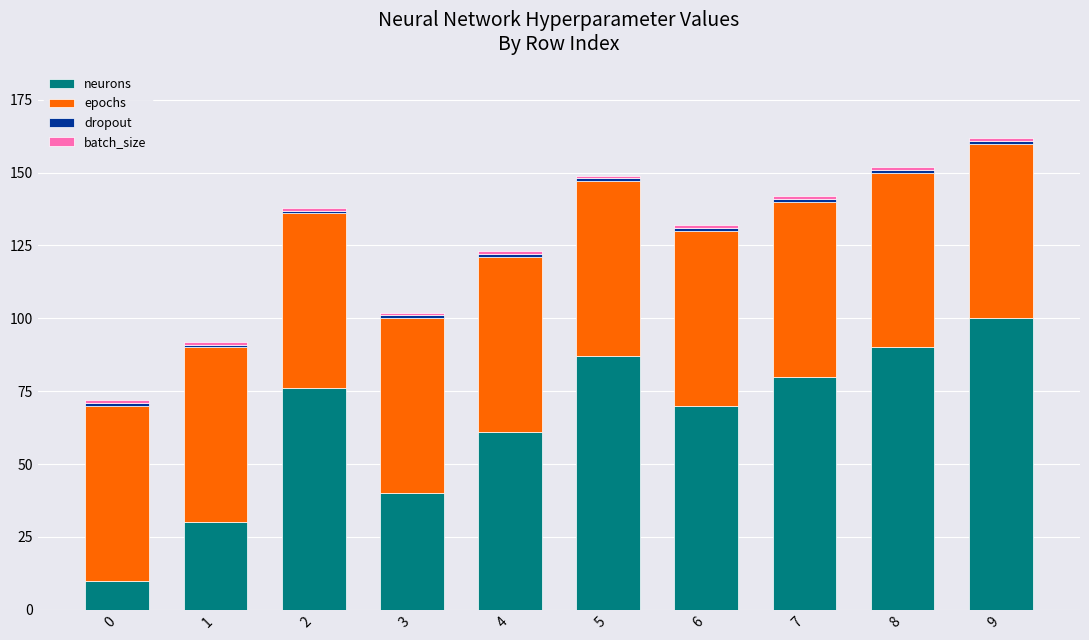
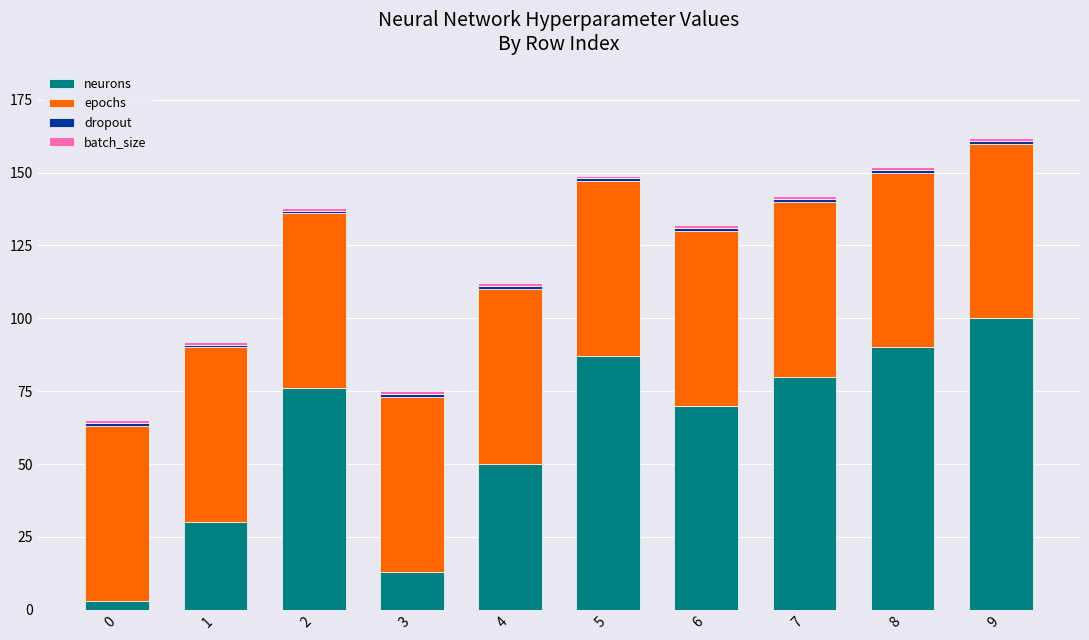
  {
    "neurons": {
-     "0": 10,
+     "0": 3,
      "1": 30,
      "2": 76,
-     "3": 40,
-     "4": 61,
+     "3": 13,
+     "4": 50,
      "5": 87,
      "6": 70,
      "7": 80,
      "8": 90,
      "9": 100
    },
    "epochs": {
      "0": 60,
      "1": 60,
      "2": 60,
      "3": 60,
      "4": 60,
      "5": 60,
      "6": 60,
      "7": 60,
      "8": 60,
      "9": 60
    },
    "dropout": {
      "0": 1,
      "1": 1,
      "2": 1,
      "3": 1,
      "4": 1,
      "5": 1,
      "6": 1,
      "7": 1,
      "8": 1,
      "9": 1
    },
    "batch_size": {
      "0": 1,
      "1": 1,
      "2": 1,
      "3": 1,
      "4": 1,
      "5": 1,
      "6": 1,
      "7": 1,
      "8": 1,
      "9": 1
    }
  }
